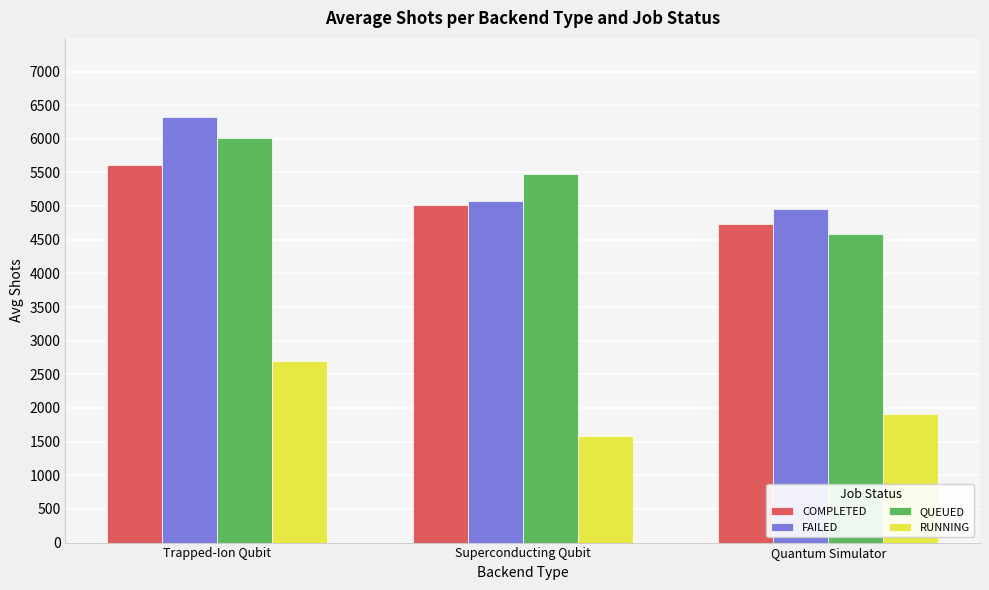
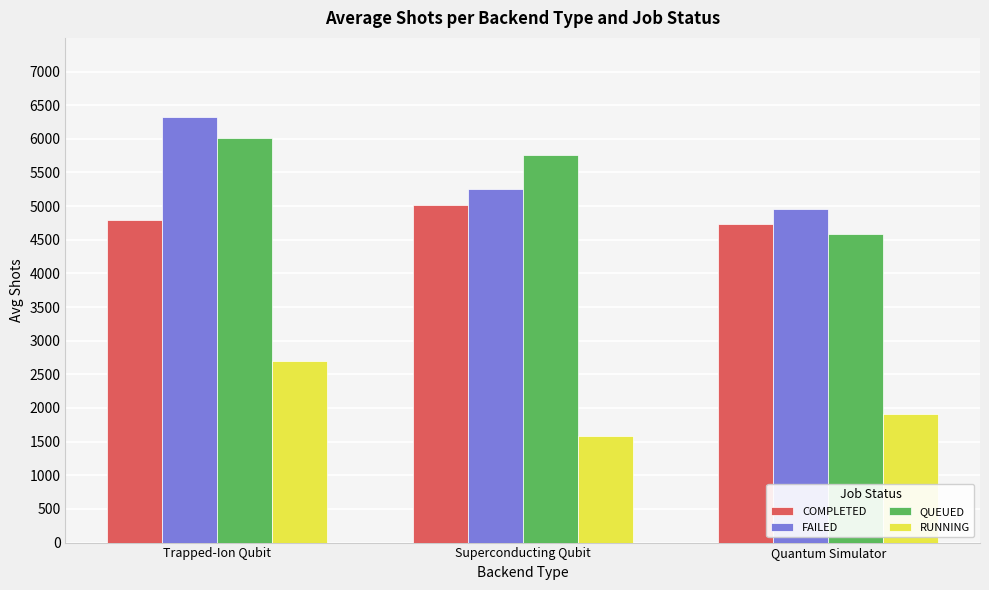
  {
    "COMPLETED": {
-     "Trapped-Ion Qubit": 5600,
+     "Trapped-Ion Qubit": 4800,
      "Superconducting Qubit": 5000,
      "Quantum Simulator": 4700
    },
    "FAILED": {
      "Trapped-Ion Qubit": 6300,
-     "Superconducting Qubit": 5100,
+     "Superconducting Qubit": 5200,
      "Quantum Simulator": 5000
    },
    "QUEUED": {
      "Trapped-Ion Qubit": 6000,
-     "Superconducting Qubit": 5500,
+     "Superconducting Qubit": 5800,
      "Quantum Simulator": 4600
    },
    "RUNNING": {
      "Trapped-Ion Qubit": 2700,
      "Superconducting Qubit": 1600,
      "Quantum Simulator": 1900
    }
  }
